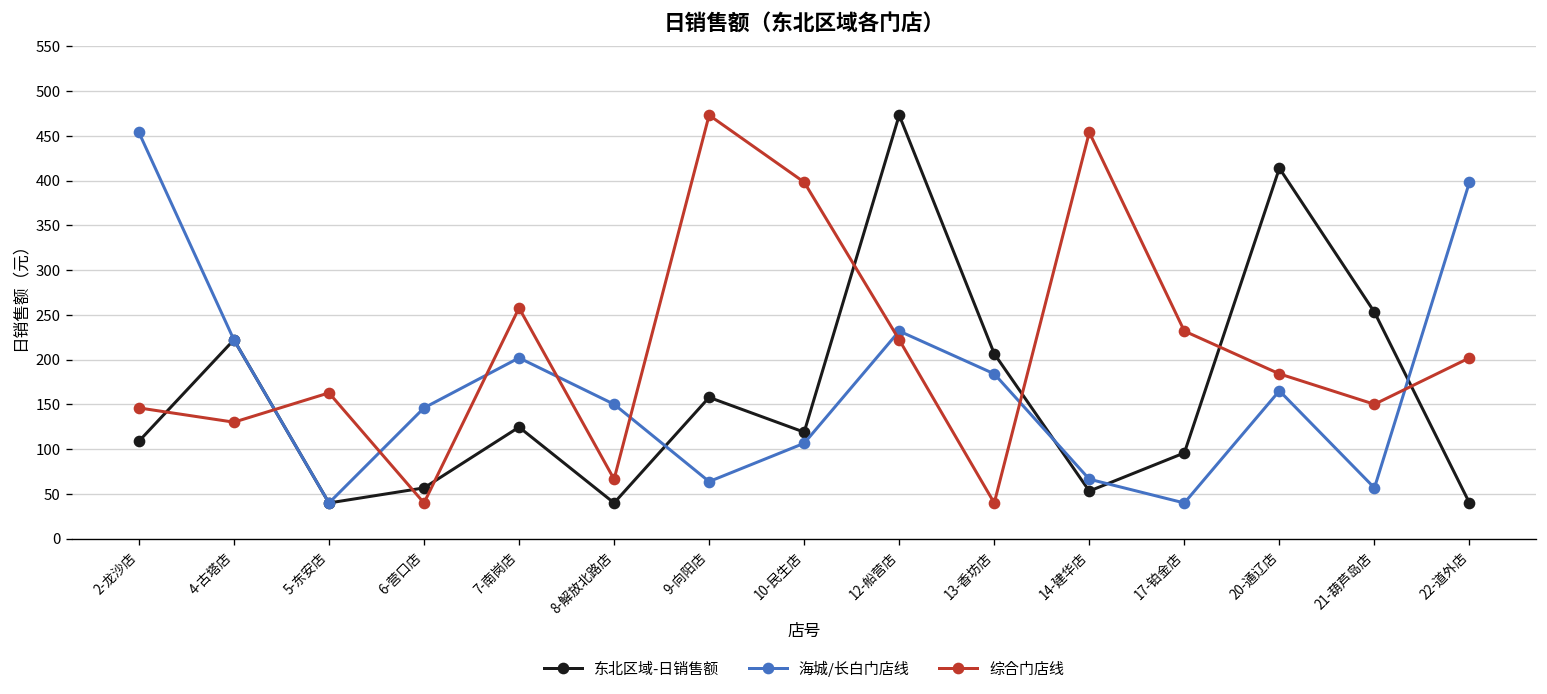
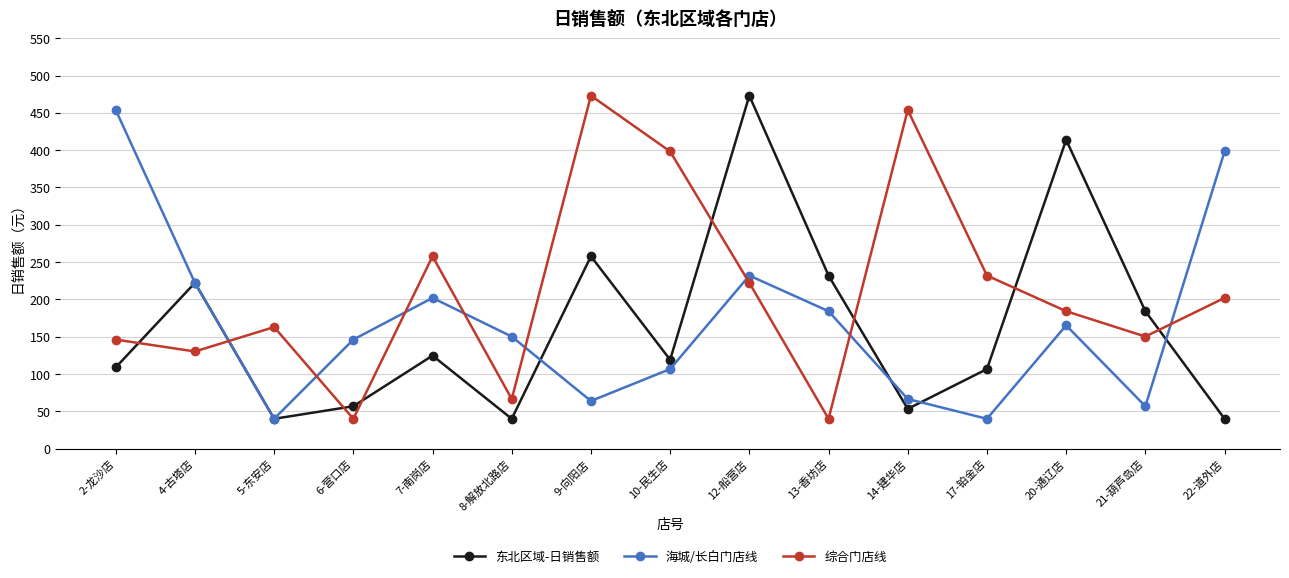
  {
    "东北区域-日销售额": {
      "2-龙沙店": 110,
      "6-营口店": 60,
      "7-南岗店": 120,
      "8-解放北路店": 40,
-     "9-向阳店": 160,
+     "9-向阳店": 260,
      "10-民生店": 120,
      "12-船营店": 470,
-     "13-香坊店": 210,
+     "13-香坊店": 230,
      "14-建华店": 50,
-     "17-铂金店": 100,
+     "17-铂金店": 110,
      "20-通辽店": 410,
-     "21-葫芦岛店": 250,
+     "21-葫芦岛店": 180,
      "22-道外店": 40
    },
    "海城/长白门店线": {
      "2-龙沙店": 450,
      "6-营口店": 150,
      "7-南岗店": 200,
      "8-解放北路店": 150,
      "9-向阳店": 60,
      "10-民生店": 110,
      "12-船营店": 230,
      "13-香坊店": 180,
      "14-建华店": 70,
      "17-铂金店": 40,
      "20-通辽店": 170,
      "21-葫芦岛店": 60,
      "22-道外店": 400
    },
    "综合门店线": {
      "2-龙沙店": 150,
      "4-古塔店": 130,
      "5-东安店": 160,
      "6-营口店": 40,
      "7-南岗店": 260,
      "8-解放北路店": 70,
      "9-向阳店": 470,
      "10-民生店": 400,
      "12-船营店": 220,
      "13-香坊店": 40,
      "14-建华店": 450,
      "17-铂金店": 230,
      "20-通辽店": 180,
      "21-葫芦岛店": 150,
      "22-道外店": 200
    }
  }
